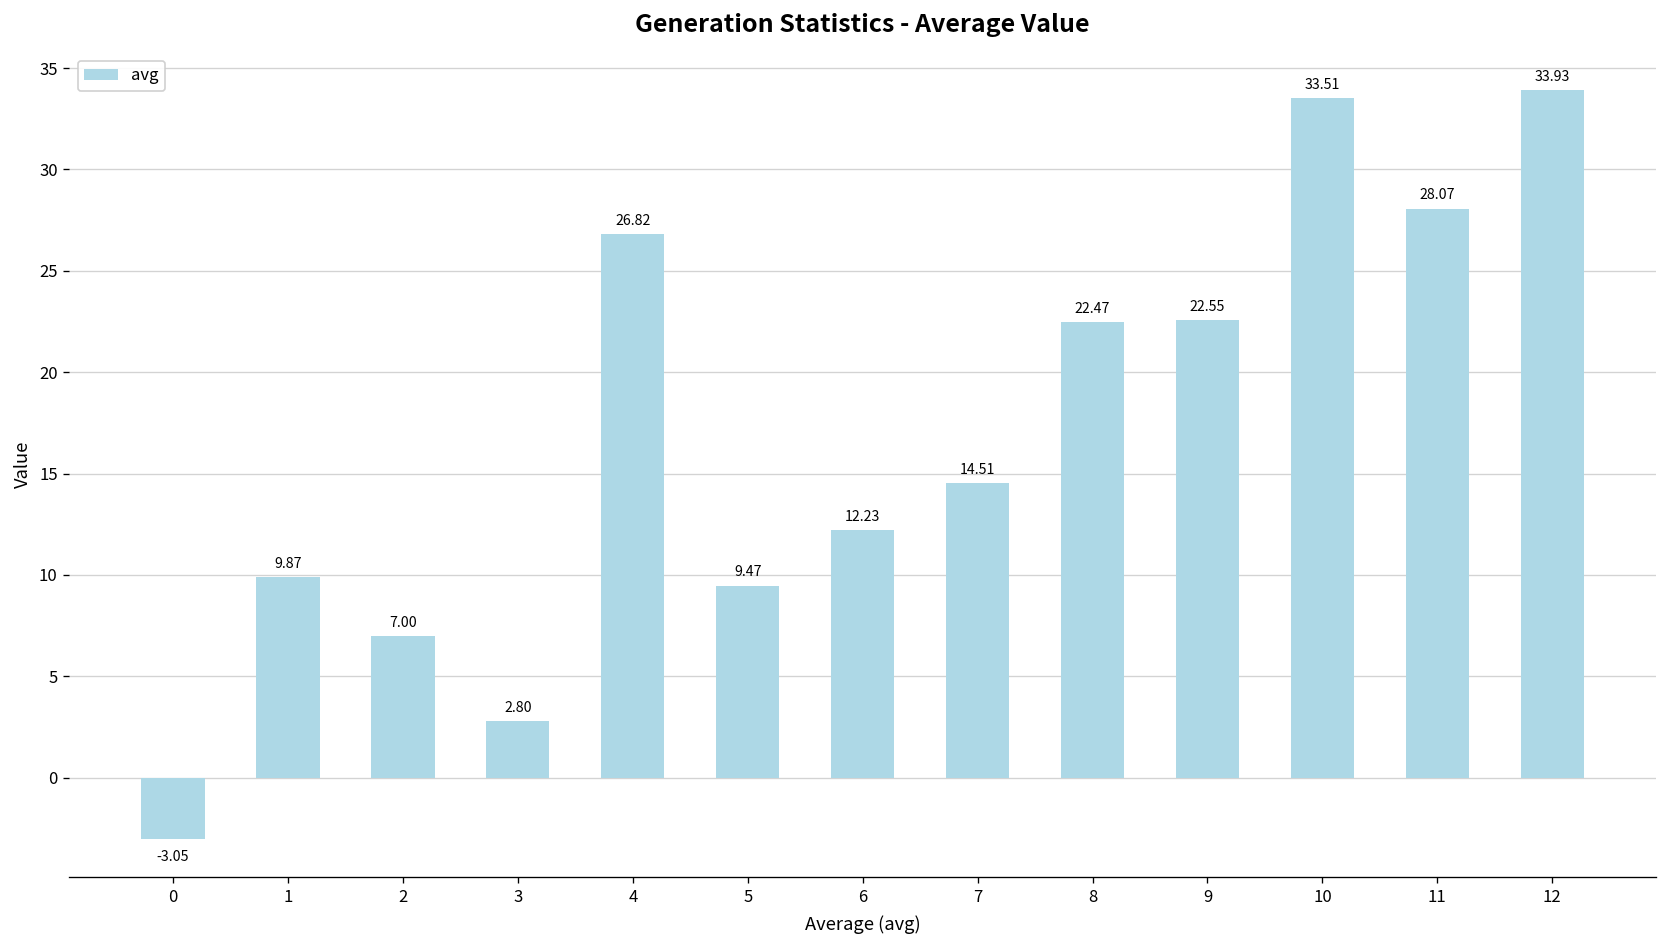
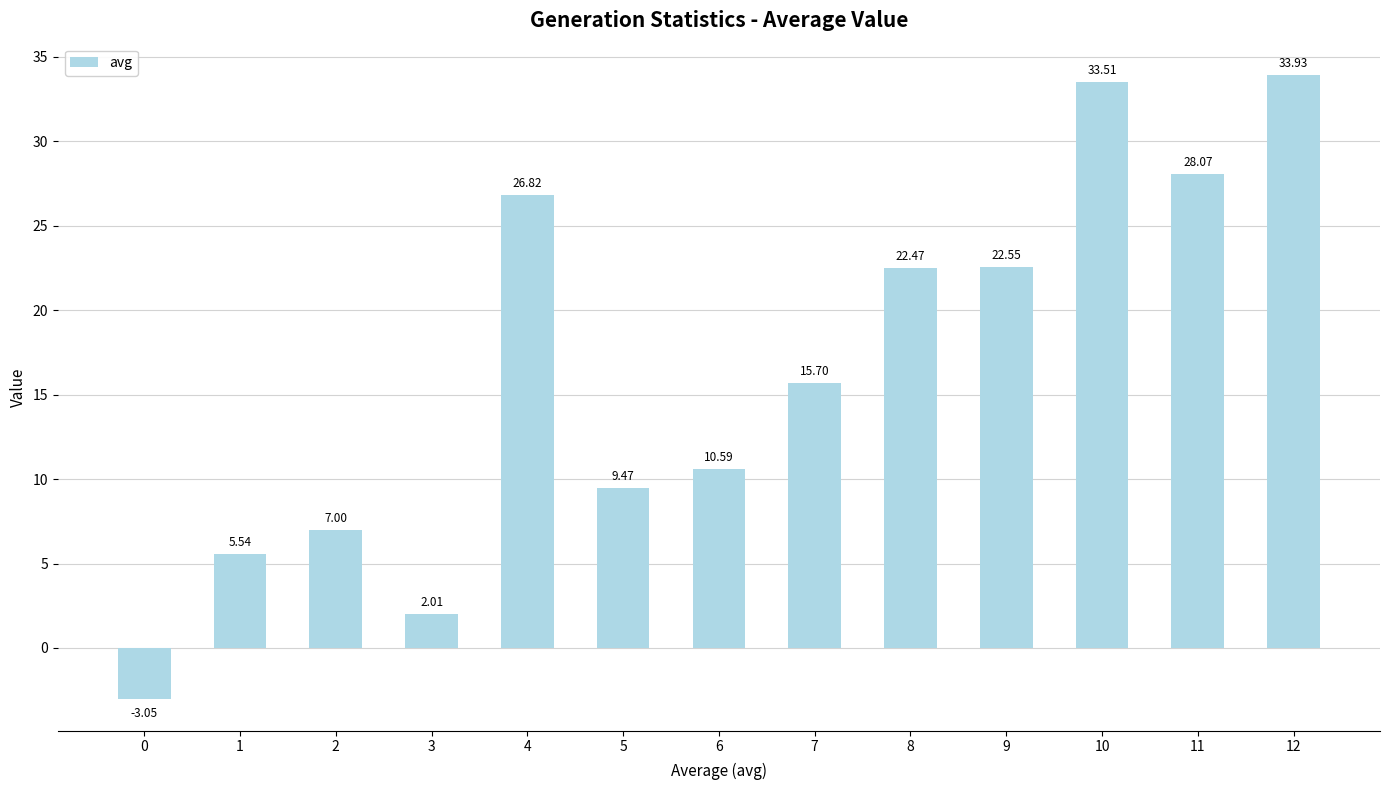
  {
    "0": -3.05,
-   "1": 9.87,
+   "1": 5.54,
    "2": 7.00,
-   "3": 2.80,
+   "3": 2.01,
    "4": 26.82,
    "5": 9.47,
-   "6": 12.23,
-   "7": 14.51,
+   "6": 10.59,
+   "7": 15.70,
    "8": 22.47,
    "9": 22.55,
    "10": 33.51,
    "11": 28.07,
    "12": 33.93
  }
